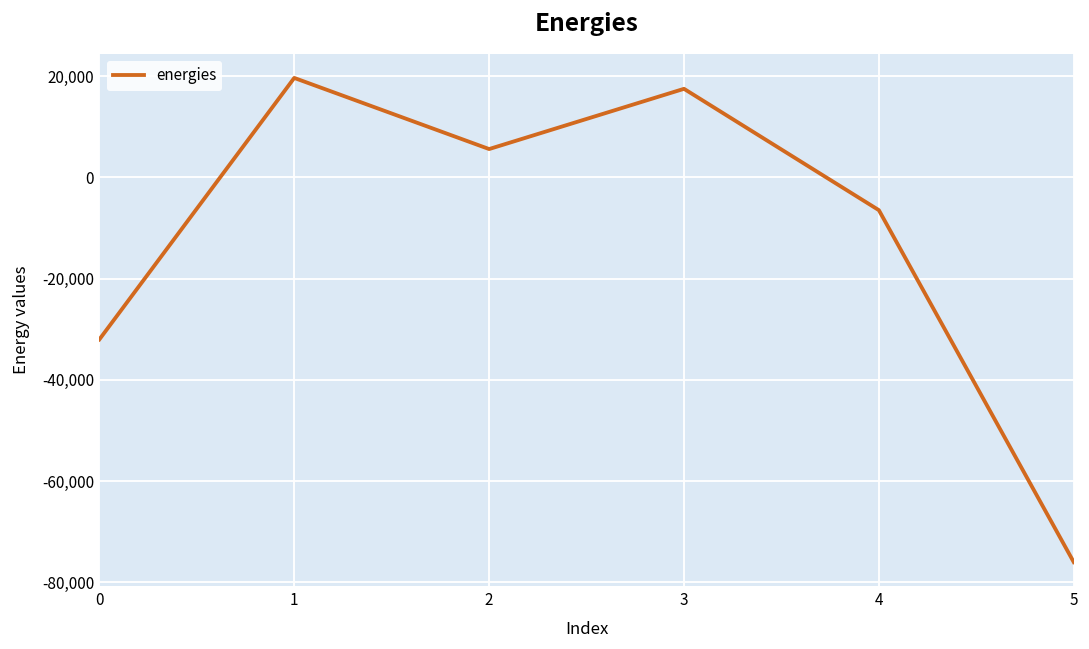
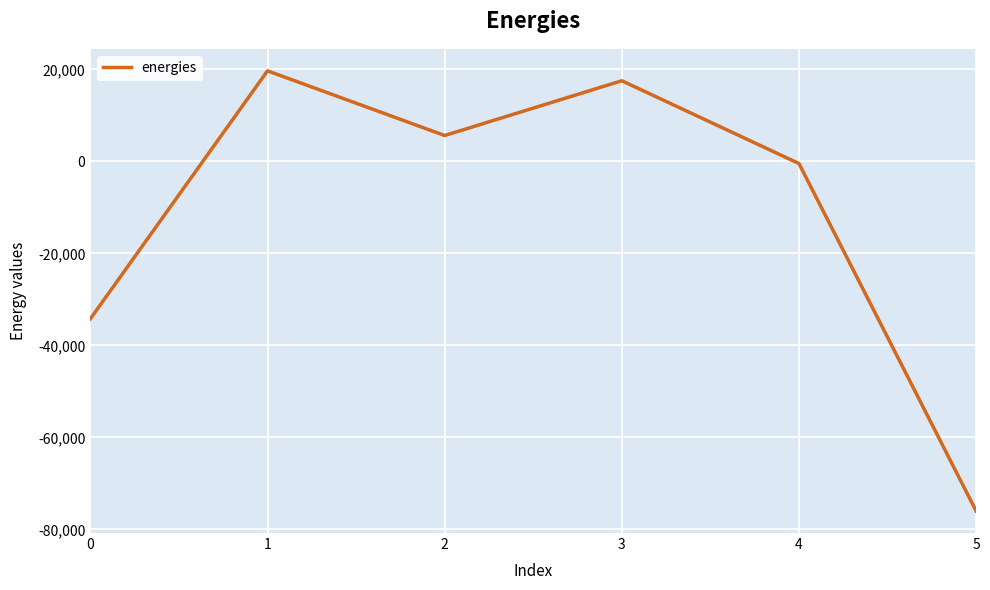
  {
-   "0": "-32,000",
+   "0": "-34,000",
    "1": "20,000",
    "2": "6,000",
    "3": "18,000",
-   "4": "-6,000",
+   "4": "0",
    "5": "-76,000"
  }
